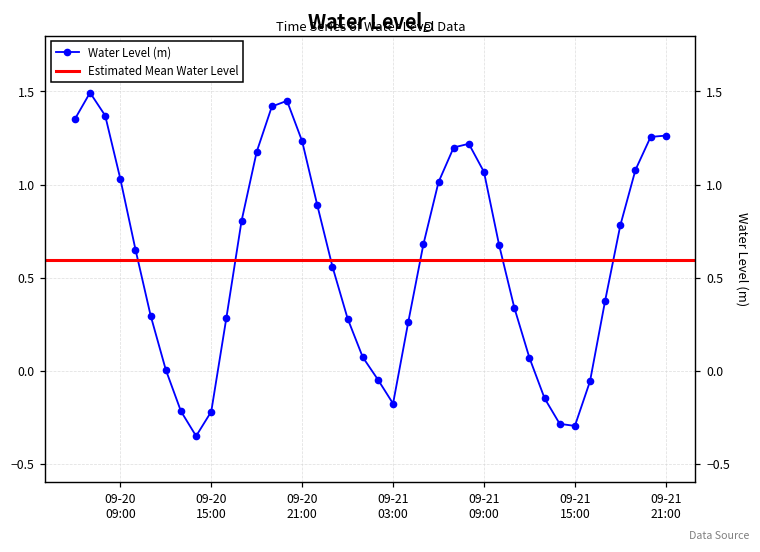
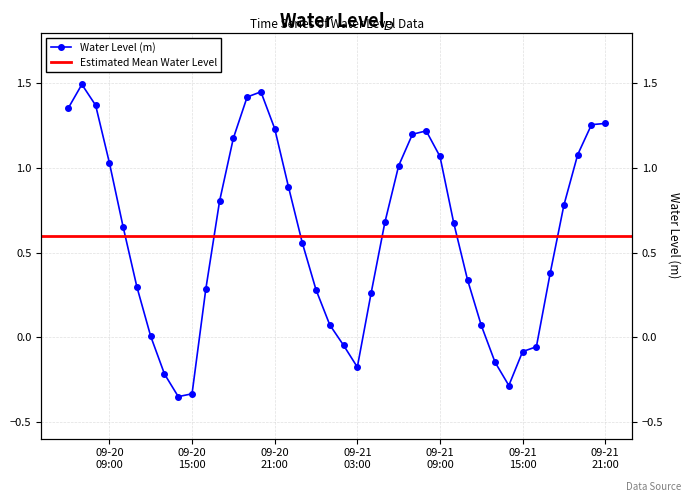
  {
    "09-20 09:00": 1.03,
-   "09-20 15:00": -0.22,
+   "09-20 15:00": -0.33,
    "09-20 21:00": 1.23,
    "09-21 03:00": -0.18,
    "09-21 09:00": 1.07,
-   "09-21 15:00": -0.30,
+   "09-21 15:00": -0.09,
    "09-21 21:00": 1.26
  }
